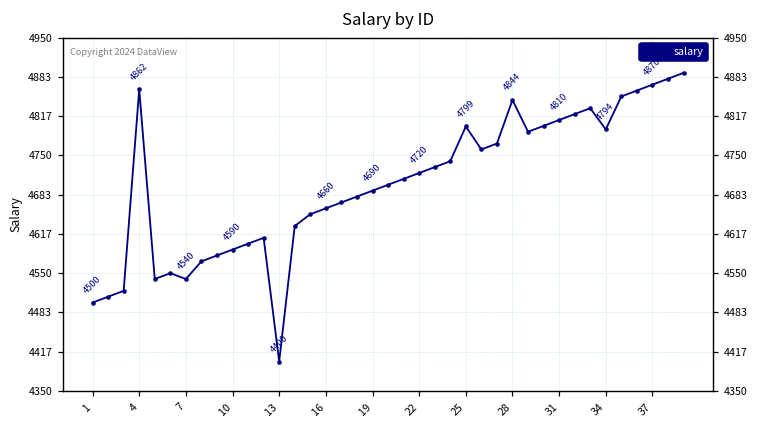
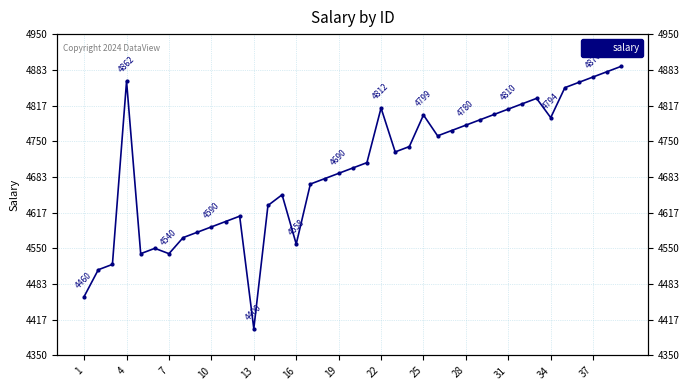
  {
-   "1": 4500,
+   "1": 4460,
    "4": 4862,
    "7": 4540,
    "10": 4590,
    "13": 4400,
-   "16": 4660,
+   "16": 4558,
    "19": 4690,
-   "22": 4720,
+   "22": 4812,
    "25": 4799,
-   "28": 4844,
+   "28": 4780,
    "31": 4810,
    "34": 4794
  }
